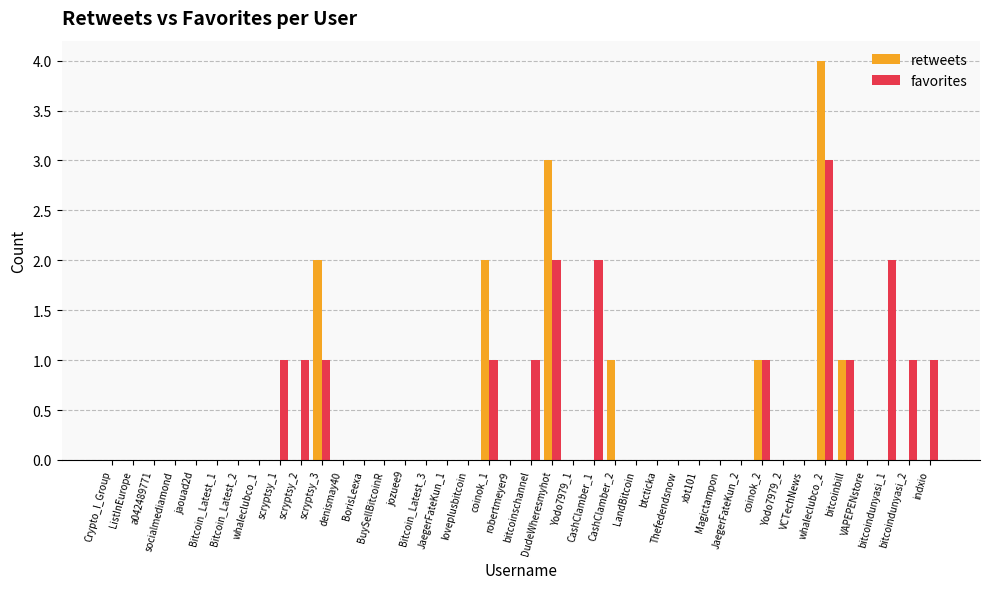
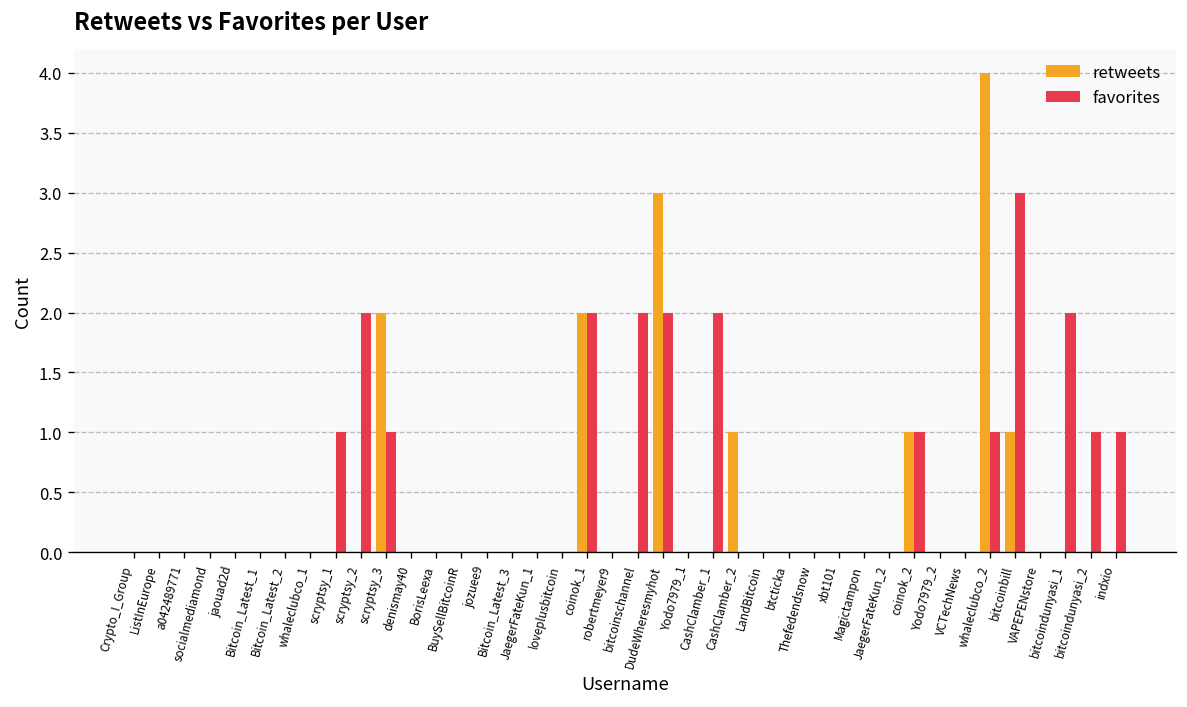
  {
    "retweets": {
      "Crypto_I_Group": 0,
      "ListInEurope": 0,
      "a042489771": 0,
      "socialmediamond": 0,
      "jaouad2d": 0,
      "Bitcoin_Latest_1": 0,
      "Bitcoin_Latest_2": 0,
      "whaleclubco_1": 0,
      "scryptsy_1": 0,
      "scryptsy_2": 0,
      "scryptsy_3": 2,
      "denismay40": 0,
      "BorisLeexa": 0,
      "BuySellBitcoinR": 0,
      "jozuee9": 0,
      "Bitcoin_Latest_3": 0,
      "JaegerFateKun_1": 0,
      "loveplusbitcoin": 0,
      "coinok_1": 2,
      "robertmeyer9": 0,
      "bitcoinschannel": 0,
      "DudeWheresmyhot": 3,
      "Yodo7979_1": 0,
      "CashClamber_1": 0,
      "CashClamber_2": 1,
      "LandBitcoin": 0,
      "btcticka": 0,
      "Thefedendsnow": 0,
      "xbt101": 0,
      "Magictampon": 0,
      "JaegerFateKun_2": 0,
      "coinok_2": 1,
      "Yodo7979_2": 0,
      "VCTechNews": 0,
      "whaleclubco_2": 4,
      "bitcoinbill": 1,
      "VAPEPENstore": 0,
      "bitcoindunyasi_1": 0,
      "bitcoindunyasi_2": 0,
      "indxio": 0
    },
    "favorites": {
      "Crypto_I_Group": 0,
      "ListInEurope": 0,
      "a042489771": 0,
      "socialmediamond": 0,
      "jaouad2d": 0,
      "Bitcoin_Latest_1": 0,
      "Bitcoin_Latest_2": 0,
      "whaleclubco_1": 0,
      "scryptsy_1": 1,
-     "scryptsy_2": 1,
+     "scryptsy_2": 2,
      "scryptsy_3": 1,
      "denismay40": 0,
      "BorisLeexa": 0,
      "BuySellBitcoinR": 0,
      "jozuee9": 0,
      "Bitcoin_Latest_3": 0,
      "JaegerFateKun_1": 0,
      "loveplusbitcoin": 0,
-     "coinok_1": 1,
+     "coinok_1": 2,
      "robertmeyer9": 0,
-     "bitcoinschannel": 1,
+     "bitcoinschannel": 2,
      "DudeWheresmyhot": 2,
      "Yodo7979_1": 0,
      "CashClamber_1": 2,
      "CashClamber_2": 0,
      "LandBitcoin": 0,
      "btcticka": 0,
      "Thefedendsnow": 0,
      "xbt101": 0,
      "Magictampon": 0,
      "JaegerFateKun_2": 0,
      "coinok_2": 1,
      "Yodo7979_2": 0,
      "VCTechNews": 0,
-     "whaleclubco_2": 3,
-     "bitcoinbill": 1,
+     "whaleclubco_2": 1,
+     "bitcoinbill": 3,
      "VAPEPENstore": 0,
      "bitcoindunyasi_1": 2,
      "bitcoindunyasi_2": 1,
      "indxio": 1
    }
  }
